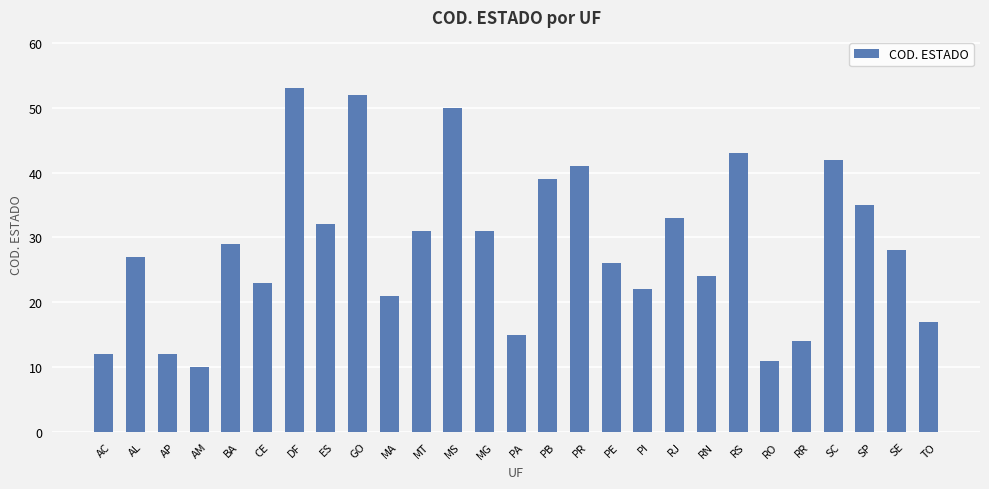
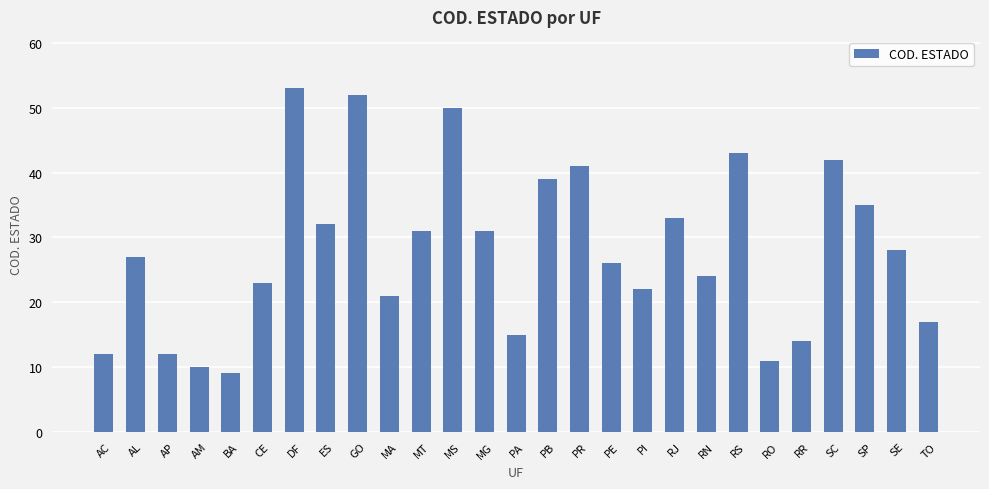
  {
    "AC": 12,
    "AL": 27,
    "AP": 12,
    "AM": 10,
-   "BA": 29,
+   "BA": 9,
    "CE": 23,
    "DF": 53,
    "ES": 32,
    "GO": 52,
    "MA": 21,
    "MT": 31,
    "MS": 50,
    "MG": 31,
    "PA": 15,
    "PB": 39,
    "PR": 41,
    "PE": 26,
    "PI": 22,
    "RJ": 33,
    "RN": 24,
    "RS": 43,
    "RO": 11,
    "RR": 14,
    "SC": 42,
    "SP": 35,
    "SE": 28,
    "TO": 17
  }
